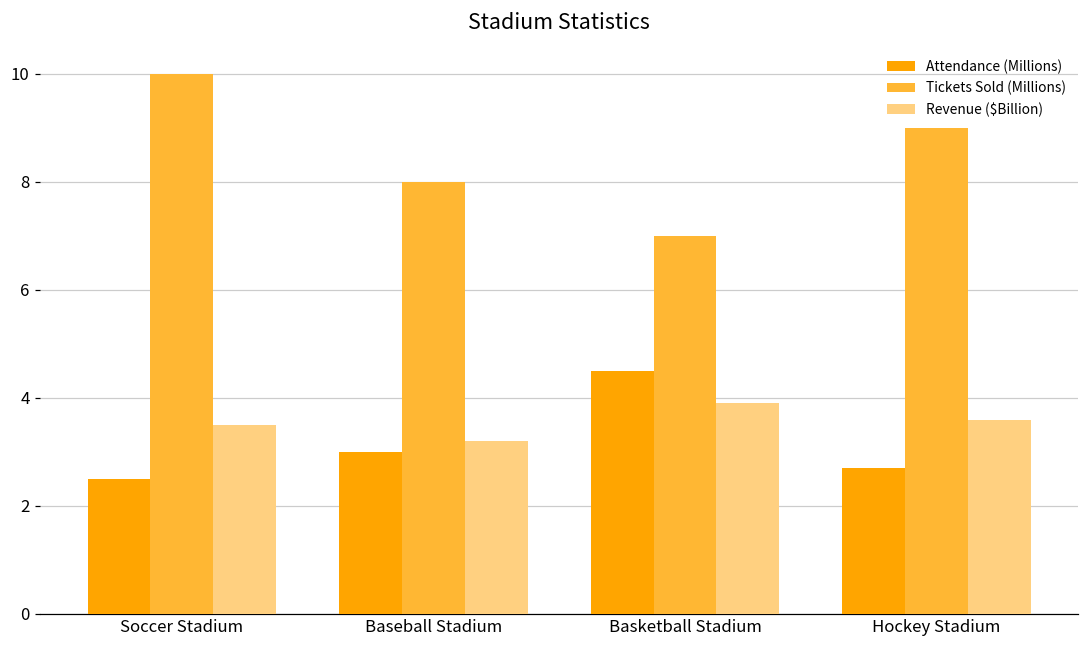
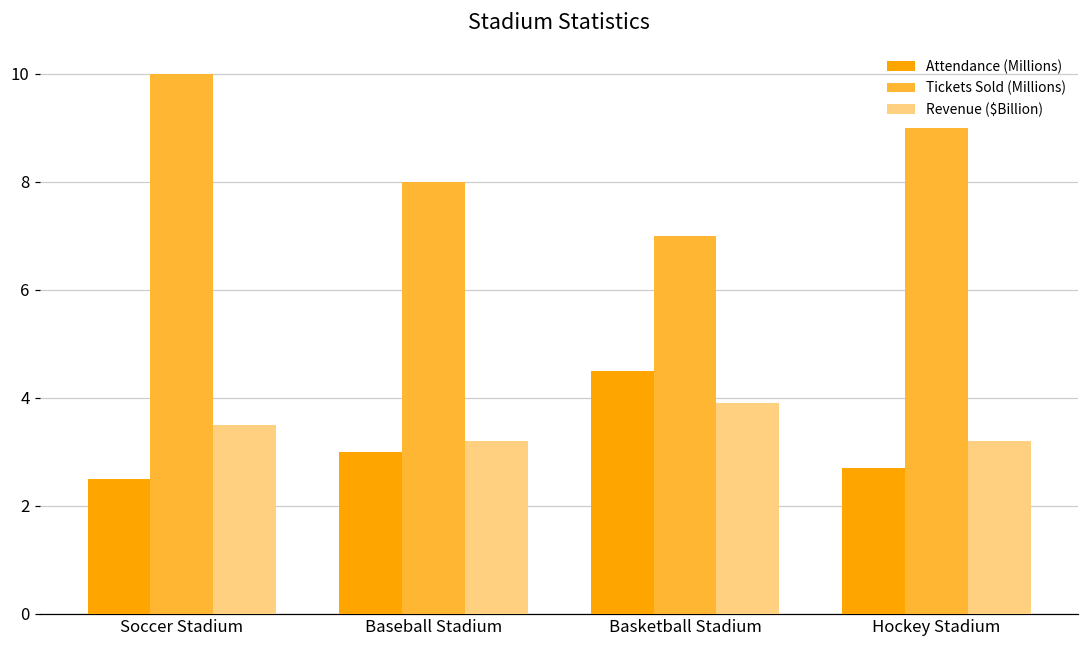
  {
    "Revenue ($Billion)": {
      "Soccer Stadium": 3.5,
      "Baseball Stadium": 3.2,
      "Basketball Stadium": 3.9,
-     "Hockey Stadium": 3.6
+     "Hockey Stadium": 3.2
    }
  }
